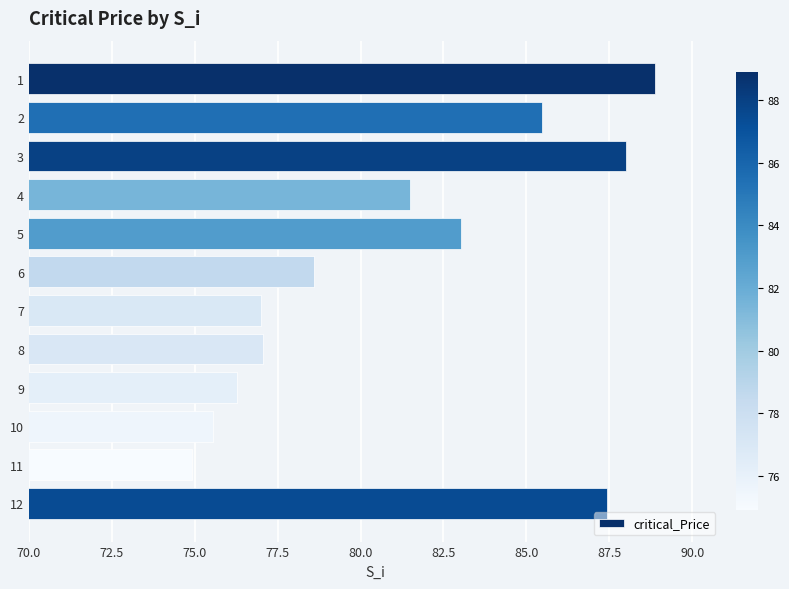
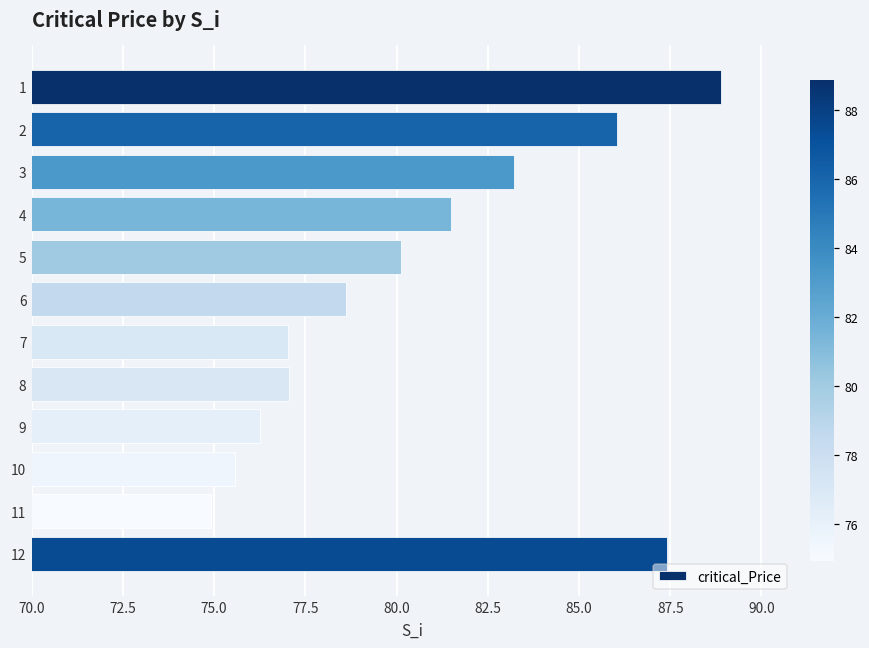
  {
    "1": 88.9,
-   "2": 85.5,
-   "3": 88.0,
+   "2": 86.1,
+   "3": 83.2,
    "4": 81.5,
-   "5": 83.0,
+   "5": 80.1,
    "6": 78.6,
    "7": 77.0,
    "8": 77.1,
    "9": 76.3,
    "10": 75.6,
    "11": 74.9,
    "12": 87.4
  }
